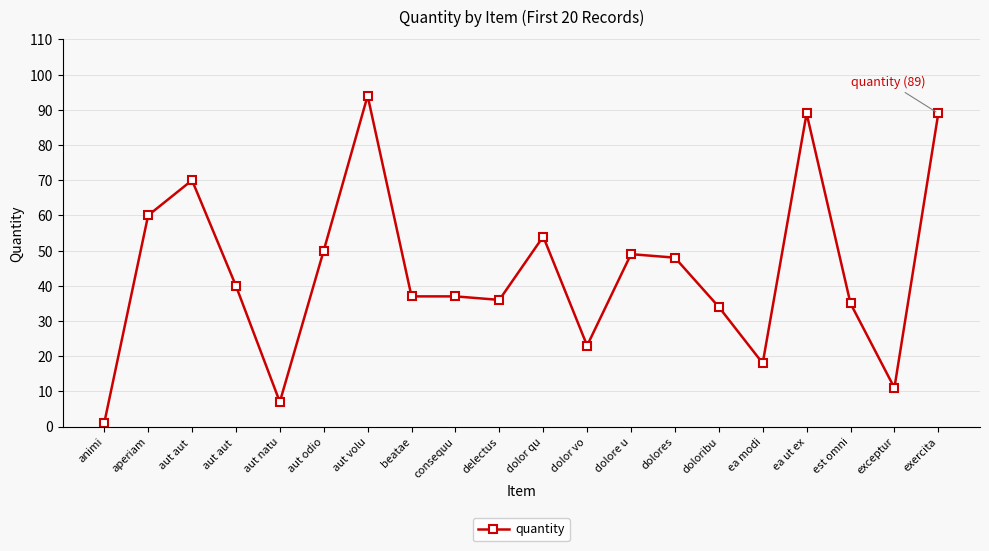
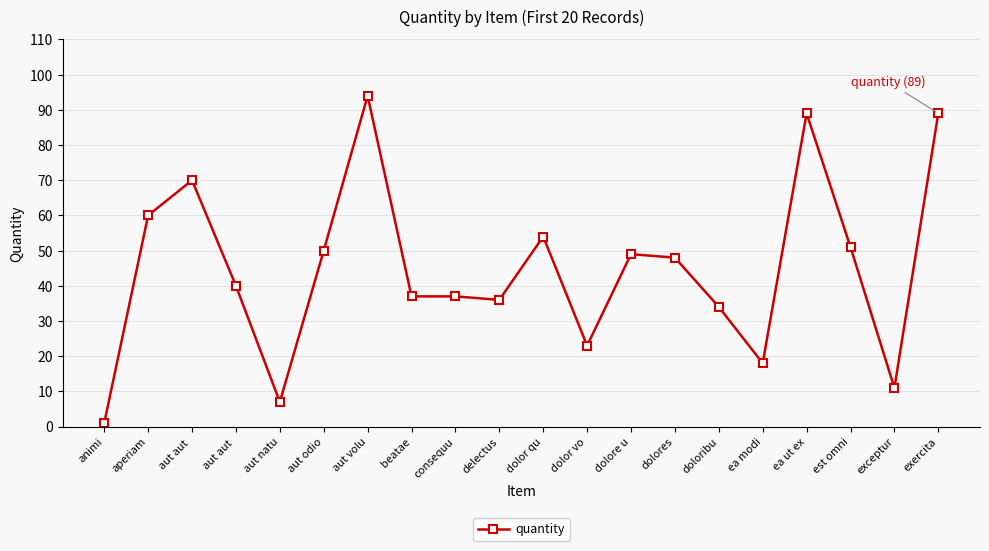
  {
    "animi": 1,
    "aperiam": 60,
    "aut natu": 7,
    "aut odio": 50,
    "aut volu": 94,
    "beatae": 37,
    "consequu": 37,
    "delectus": 36,
    "dolor qu": 54,
    "dolor vo": 23,
    "dolore u": 49,
    "dolores": 48,
    "doloribu": 34,
    "ea modi": 18,
    "ea ut ex": 89,
-   "est omni": 35,
+   "est omni": 51,
    "exceptur": 11
  }
